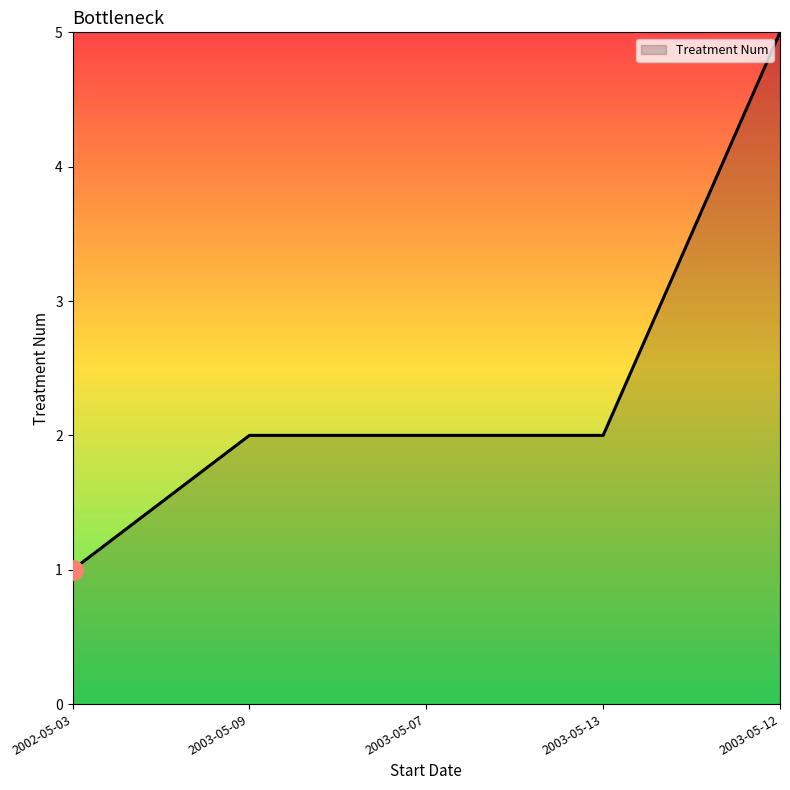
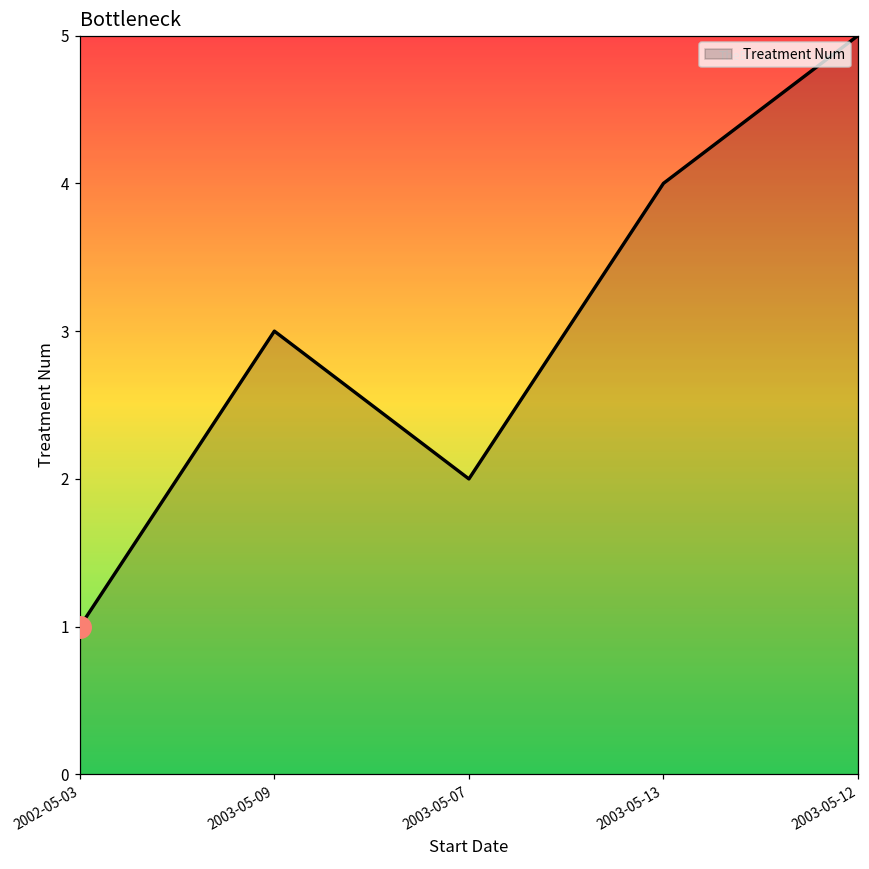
  {
    "Treatment Num": {
-     "2003-05-09": 2,
+     "2003-05-09": 3,
      "2003-05-07": 2,
-     "2003-05-13": 2,
+     "2003-05-13": 4,
      "2003-05-12": 5
    }
  }
